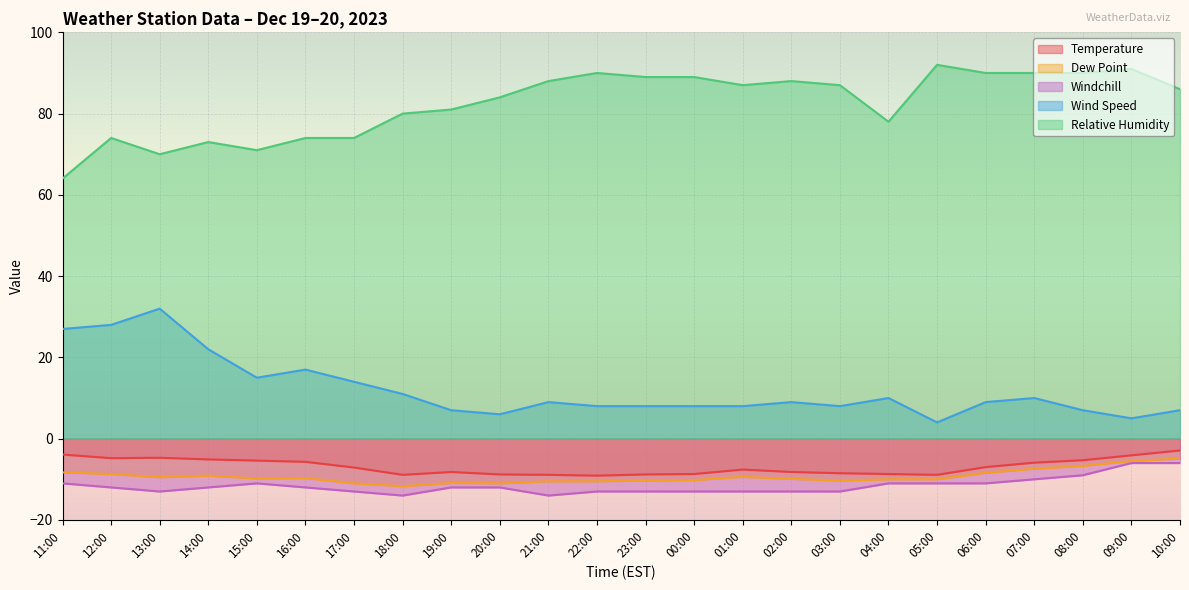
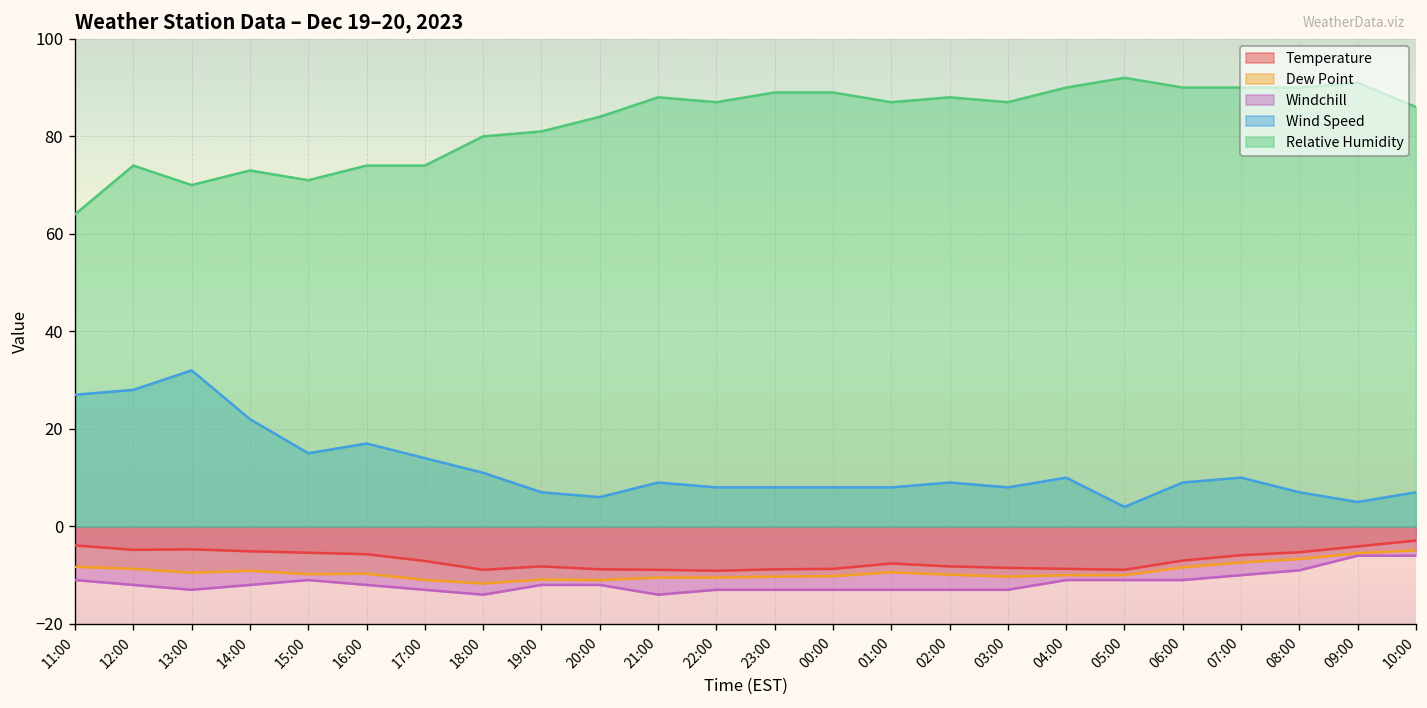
  {
    "Wind Speed": {
      "11:00": 27,
      "12:00": 28,
      "13:00": 32,
      "14:00": 22,
      "15:00": 15,
      "16:00": 17,
      "17:00": 14,
      "18:00": 11,
      "19:00": 7,
      "20:00": 6,
      "21:00": 9,
      "22:00": 8,
      "23:00": 8,
      "00:00": 8,
      "01:00": 8,
      "02:00": 9,
      "03:00": 8,
      "04:00": 10,
      "05:00": 4,
      "06:00": 9,
      "07:00": 10,
      "08:00": 7,
      "09:00": 5,
      "10:00": 7
    },
    "Relative Humidity": {
      "11:00": 64,
      "12:00": 74,
      "13:00": 70,
      "14:00": 73,
      "15:00": 71,
      "16:00": 74,
      "17:00": 74,
      "18:00": 80,
      "19:00": 81,
      "20:00": 84,
      "21:00": 88,
-     "22:00": 90,
+     "22:00": 87,
      "23:00": 89,
      "00:00": 89,
      "01:00": 87,
      "02:00": 88,
      "03:00": 87,
-     "04:00": 78,
+     "04:00": 90,
      "05:00": 92,
      "06:00": 90,
      "10:00": 86
    }
  }
